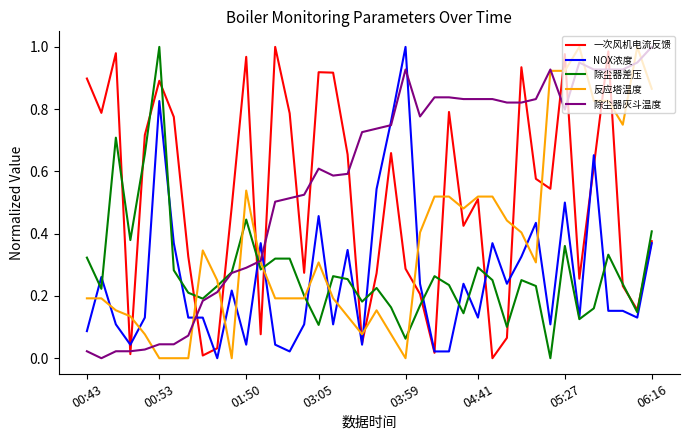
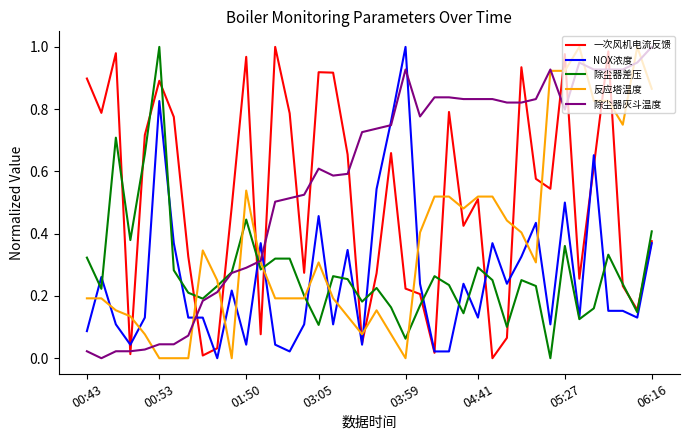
  {
    "一次风机电流反馈": {
      "00:43": 0.90,
      "00:53": 0.89,
      "01:50": 0.97,
      "03:05": 0.92,
-     "03:59": 0.29,
+     "03:59": 0.22,
      "04:41": 0.51
    },
    "NOX浓度": {
      "00:43": 0.09,
      "00:53": 0.83,
      "01:50": 0.04,
      "03:05": 0.46,
      "03:59": 1.00,
      "04:41": 0.13,
      "05:27": 0.50
    },
    "除尘器差压": {
      "00:43": 0.32,
      "00:53": 1.00,
      "01:50": 0.45,
      "03:05": 0.11,
      "03:59": 0.06,
      "04:41": 0.29,
      "05:27": 0.36,
      "06:16": 0.41
    },
    "反应塔温度": {
      "00:43": 0.19,
      "00:53": 0.00,
      "01:50": 0.54,
      "03:05": 0.31,
      "03:59": 0.00,
      "04:41": 0.52
    },
    "除尘器灰斗温度": {
      "00:43": 0.02,
      "00:53": 0.04,
      "01:50": 0.29,
      "03:05": 0.61,
      "03:59": 0.93,
      "04:41": 0.83
    }
  }
